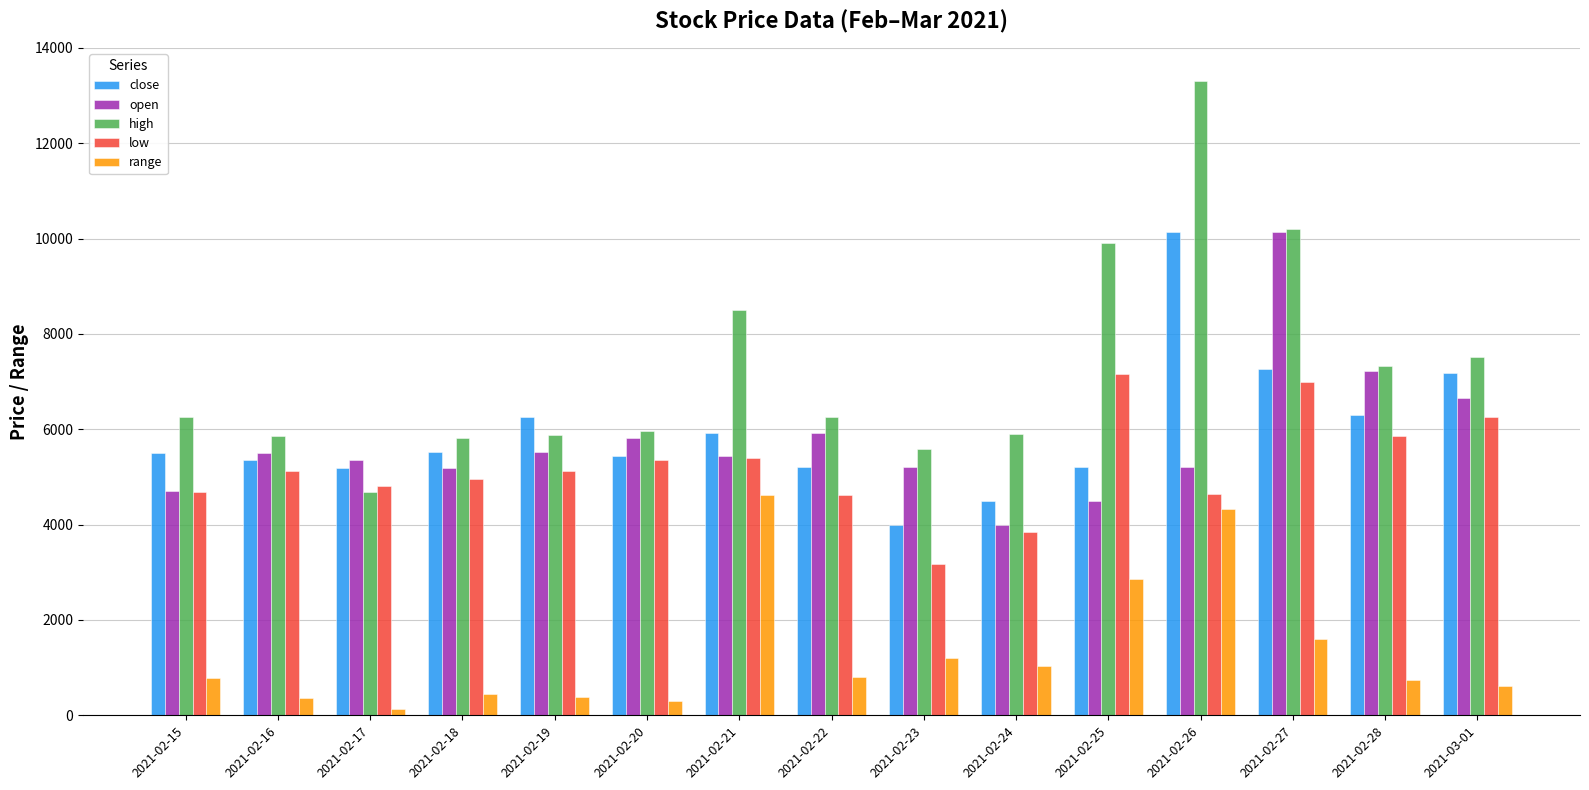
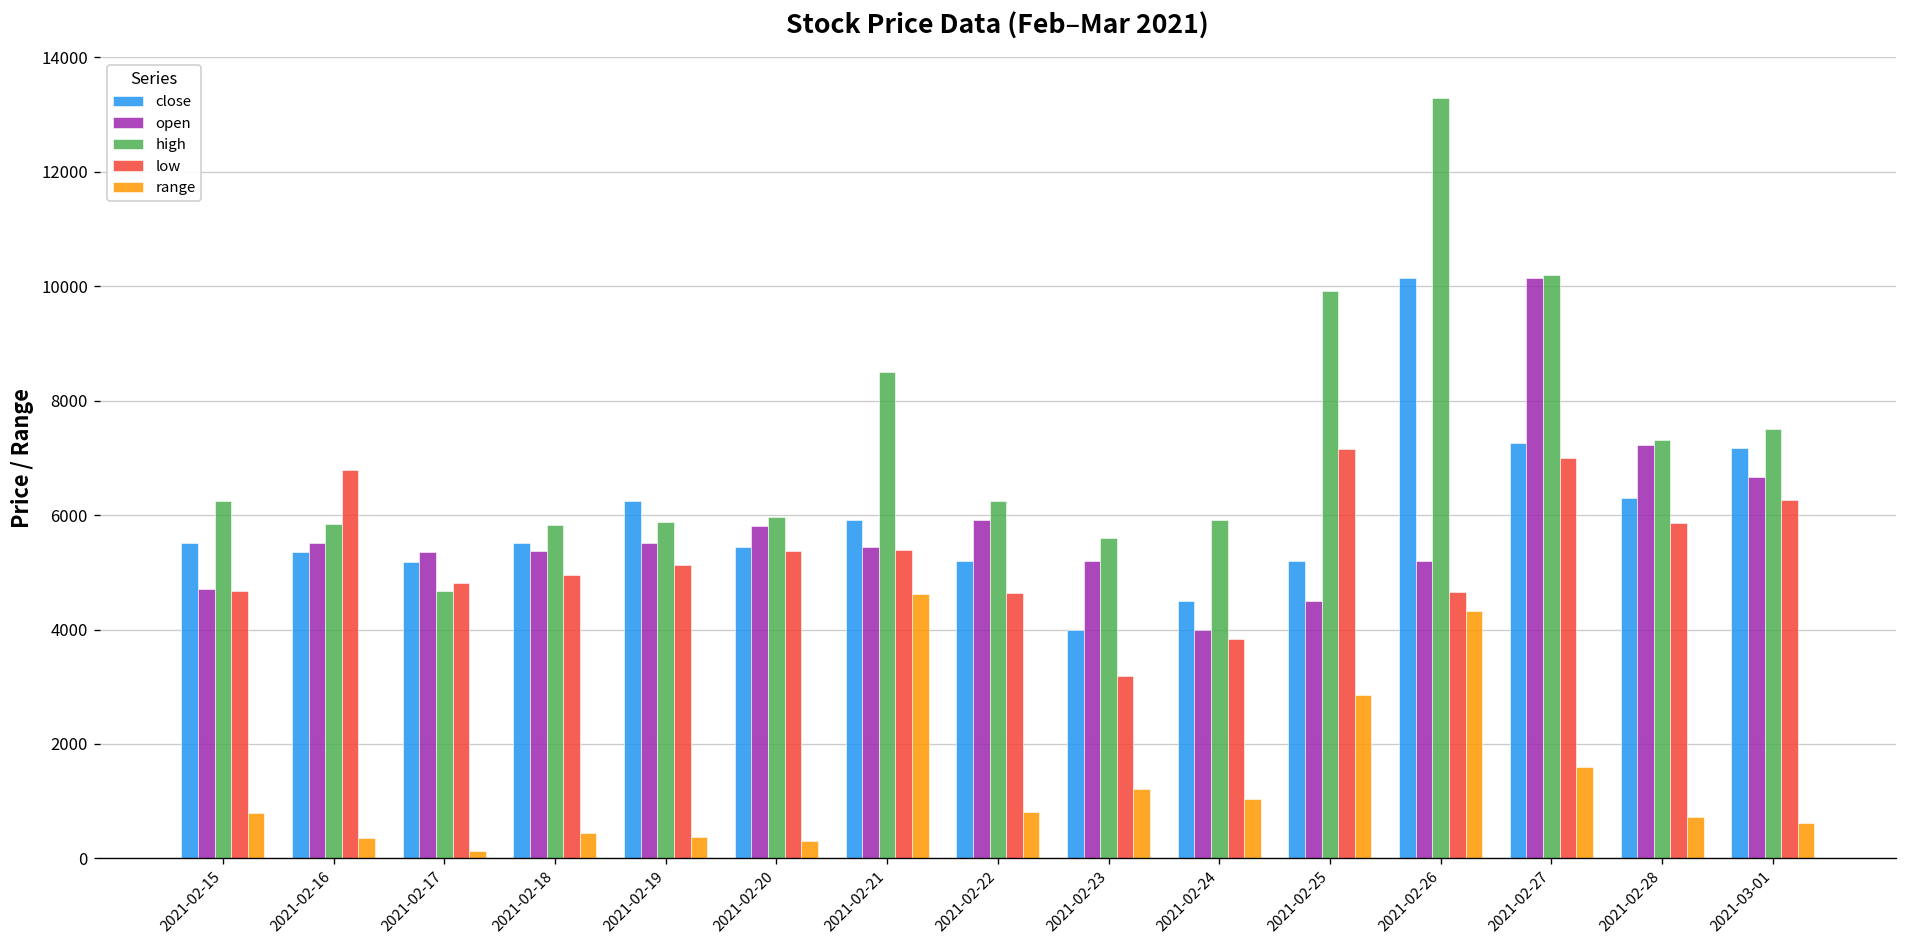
  {
    "close": {
      "2021-02-15": 5500,
      "2021-02-16": 5400,
      "2021-02-17": 5200,
      "2021-02-18": 5500,
      "2021-02-19": 6300,
      "2021-02-20": 5400,
      "2021-02-21": 5900,
      "2021-02-22": 5200,
      "2021-02-23": 4000,
      "2021-02-24": 4500,
      "2021-02-25": 5200,
      "2021-02-26": 10100,
      "2021-02-27": 7300,
      "2021-02-28": 6300,
      "2021-03-01": 7200
    },
    "open": {
      "2021-02-15": 4700,
      "2021-02-16": 5500,
      "2021-02-17": 5400,
-     "2021-02-18": 5200,
+     "2021-02-18": 5400,
      "2021-02-19": 5500,
      "2021-02-20": 5800,
      "2021-02-21": 5400,
      "2021-02-22": 5900,
      "2021-02-23": 5200,
      "2021-02-24": 4000,
      "2021-02-25": 4500,
      "2021-02-26": 5200,
      "2021-02-27": 10100,
      "2021-02-28": 7200,
      "2021-03-01": 6700
    },
    "high": {
      "2021-02-15": 6300,
      "2021-02-16": 5900,
      "2021-02-17": 4700,
      "2021-02-18": 5800,
      "2021-02-19": 5900,
      "2021-02-20": 6000,
      "2021-02-21": 8500,
      "2021-02-22": 6300,
      "2021-02-23": 5600,
      "2021-02-24": 5900,
      "2021-02-25": 9900,
      "2021-02-26": 13300,
      "2021-02-27": 10200,
      "2021-02-28": 7300,
      "2021-03-01": 7500
    },
    "low": {
      "2021-02-15": 4700,
-     "2021-02-16": 5100,
+     "2021-02-16": 6800,
      "2021-02-17": 4800,
      "2021-02-18": 5000,
      "2021-02-19": 5100,
      "2021-02-20": 5400,
      "2021-02-21": 5400,
      "2021-02-22": 4600,
      "2021-02-23": 3200,
      "2021-02-24": 3800,
      "2021-02-25": 7200,
      "2021-02-26": 4700,
      "2021-02-27": 7000,
      "2021-02-28": 5900,
      "2021-03-01": 6300
    },
    "range": {
      "2021-02-15": 800,
      "2021-02-16": 400,
      "2021-02-17": 100,
      "2021-02-18": 400,
      "2021-02-19": 400,
      "2021-02-20": 300,
      "2021-02-21": 4600,
      "2021-02-22": 800,
      "2021-02-23": 1200,
      "2021-02-24": 1000,
      "2021-02-25": 2900,
      "2021-02-26": 4300,
      "2021-02-27": 1600,
      "2021-02-28": 700,
      "2021-03-01": 600
    }
  }
